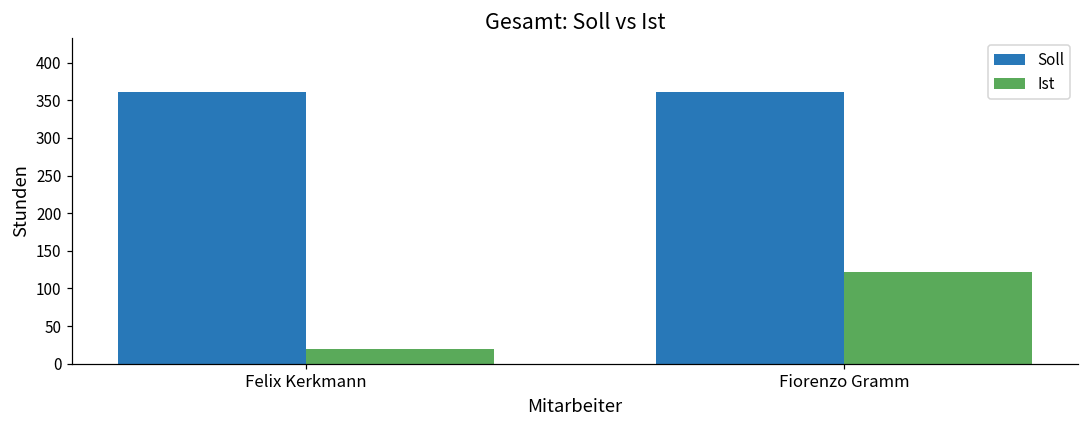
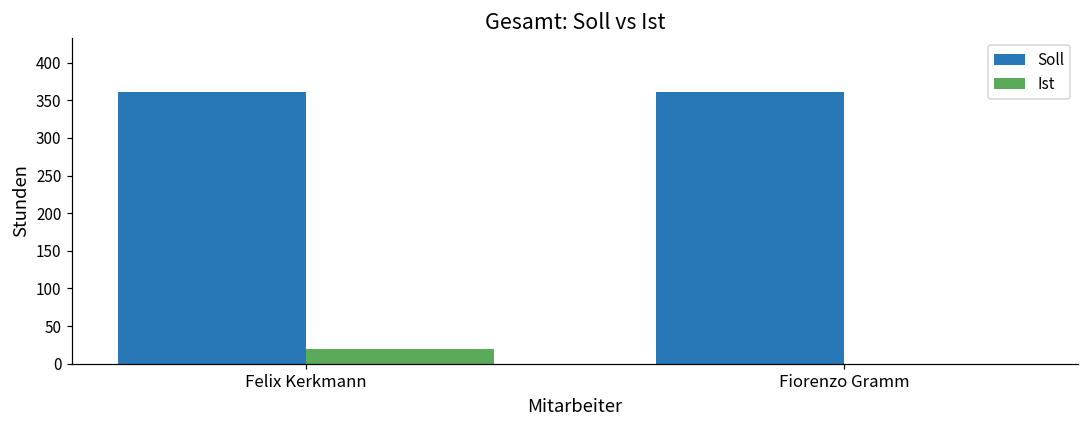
  {
    "Soll": {
      "Felix Kerkmann": 360,
      "Fiorenzo Gramm": 360
    },
    "Ist": {
      "Felix Kerkmann": 20,
-     "Fiorenzo Gramm": 120
+     "Fiorenzo Gramm": 0
    }
  }
